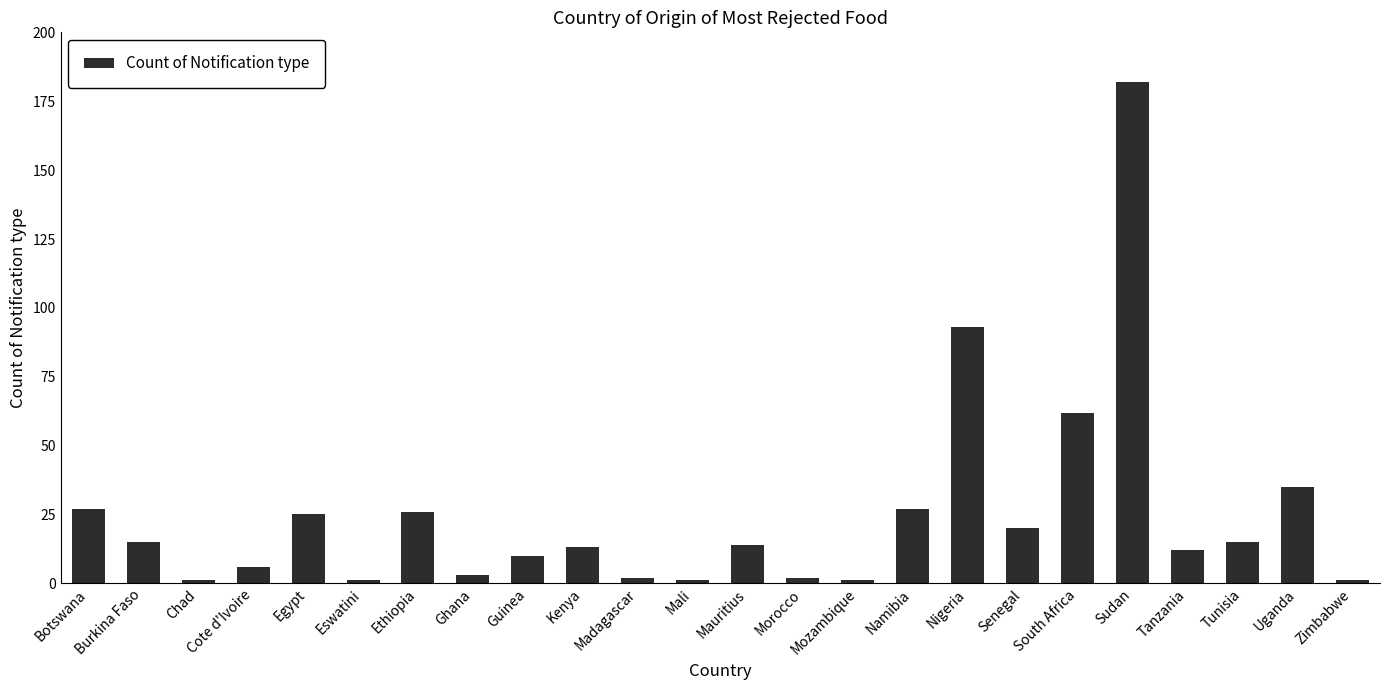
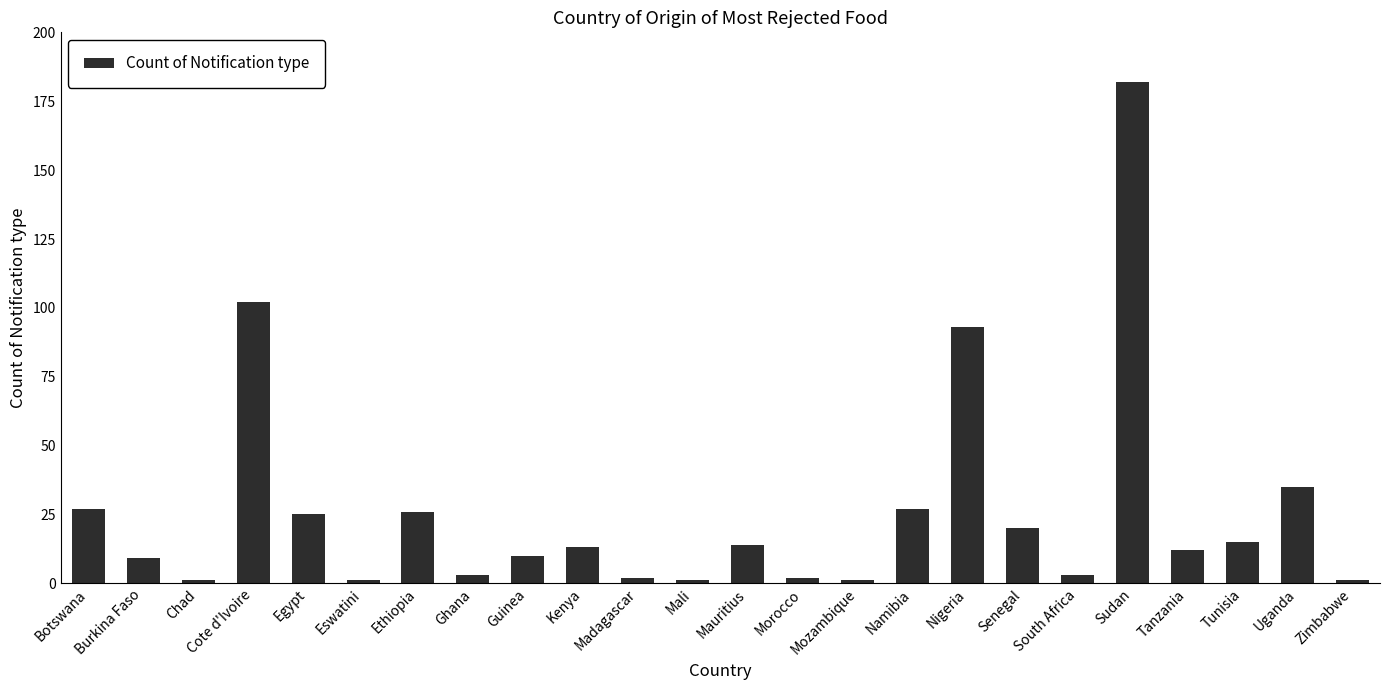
  {
    "Botswana": 27,
-   "Burkina Faso": 15,
+   "Burkina Faso": 9,
    "Chad": 1,
-   "Cote d'Ivoire": 6,
+   "Cote d'Ivoire": 102,
    "Egypt": 25,
    "Eswatini": 1,
    "Ethiopia": 26,
    "Ghana": 3,
    "Guinea": 10,
    "Kenya": 13,
    "Madagascar": 2,
    "Mali": 1,
    "Mauritius": 14,
    "Morocco": 2,
    "Mozambique": 1,
    "Namibia": 27,
    "Nigeria": 93,
    "Senegal": 20,
-   "South Africa": 62,
+   "South Africa": 3,
    "Sudan": 182,
    "Tanzania": 12,
    "Tunisia": 15,
    "Uganda": 35,
    "Zimbabwe": 1
  }
